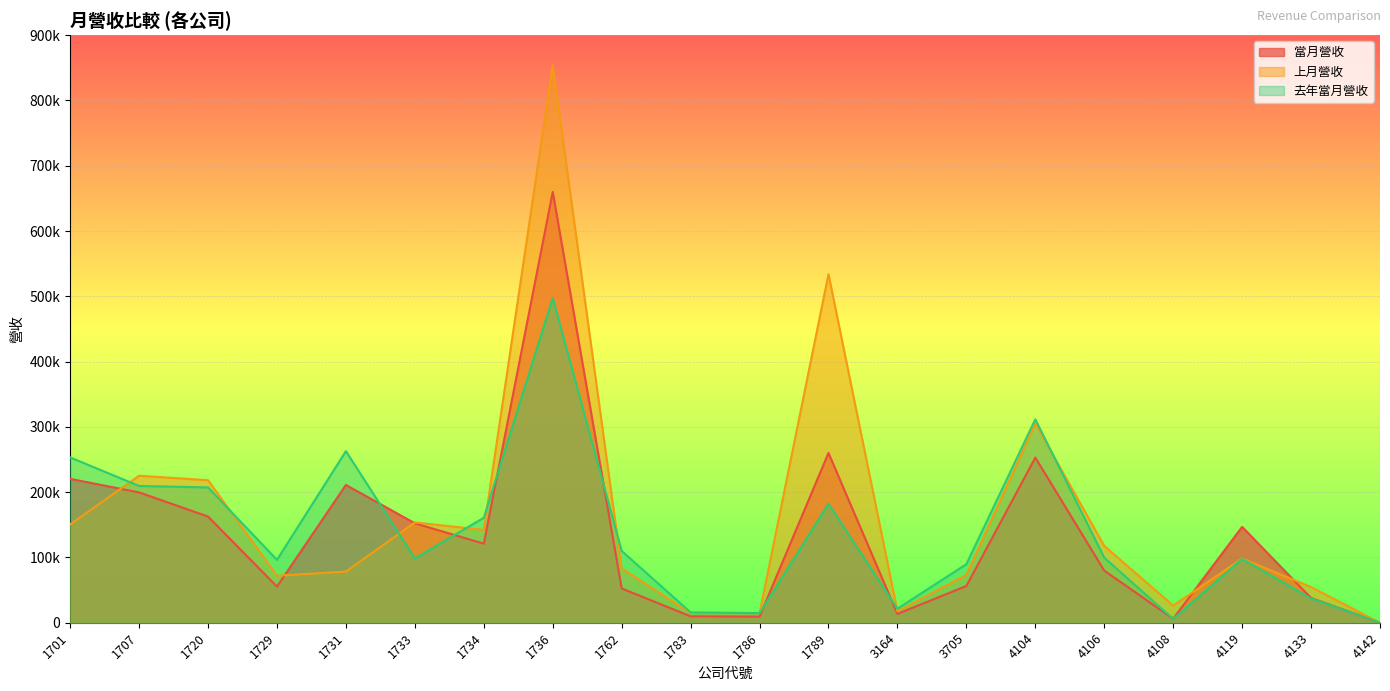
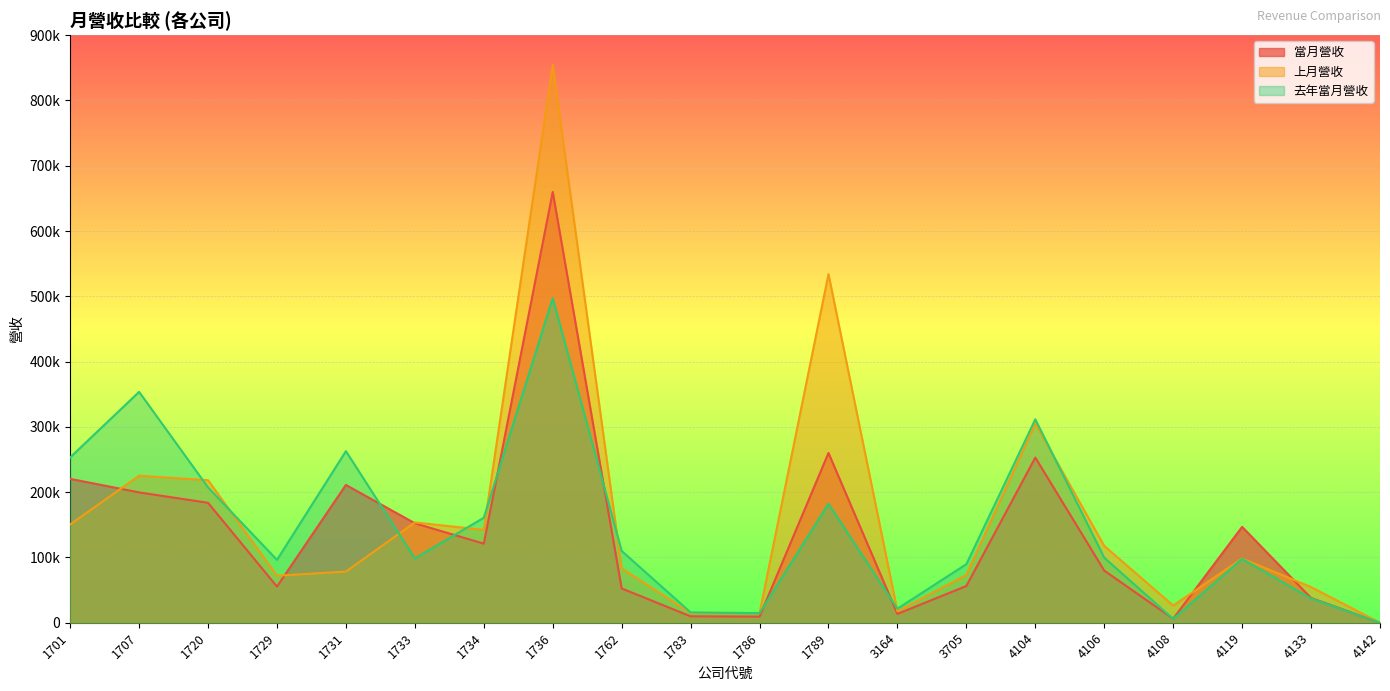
  {
    "當月營收": {
      "1701": 220000,
      "1707": 200000,
-     "1720": 160000,
+     "1720": 180000,
      "1729": 60000,
      "1731": 210000,
      "1734": 120000,
      "1736": 660000,
      "1762": 50000,
      "1783": 10000,
      "1786": 10000,
      "1789": 260000,
      "3164": 10000,
      "3705": 60000,
      "4104": 250000,
      "4106": 80000,
      "4119": 150000
    },
    "上月營收": {
      "1701": 150000,
      "1707": 230000,
      "1720": 220000,
      "1729": 70000,
      "1731": 80000,
      "1734": 140000,
      "1736": 850000,
      "1762": 80000,
      "1789": 530000,
      "3164": 20000,
      "3705": 70000,
      "4104": 310000,
      "4106": 120000,
      "4108": 30000,
      "4133": 50000
    },
    "去年當月營收": {
      "1701": 250000,
-     "1707": 210000,
+     "1707": 350000,
      "1720": 210000,
      "1729": 100000,
      "1731": 260000,
      "1733": 100000,
      "1734": 160000,
      "1736": 500000,
      "1762": 110000,
      "1789": 180000,
      "3164": 20000,
      "3705": 90000,
      "4104": 310000,
      "4106": 100000
    }
  }
